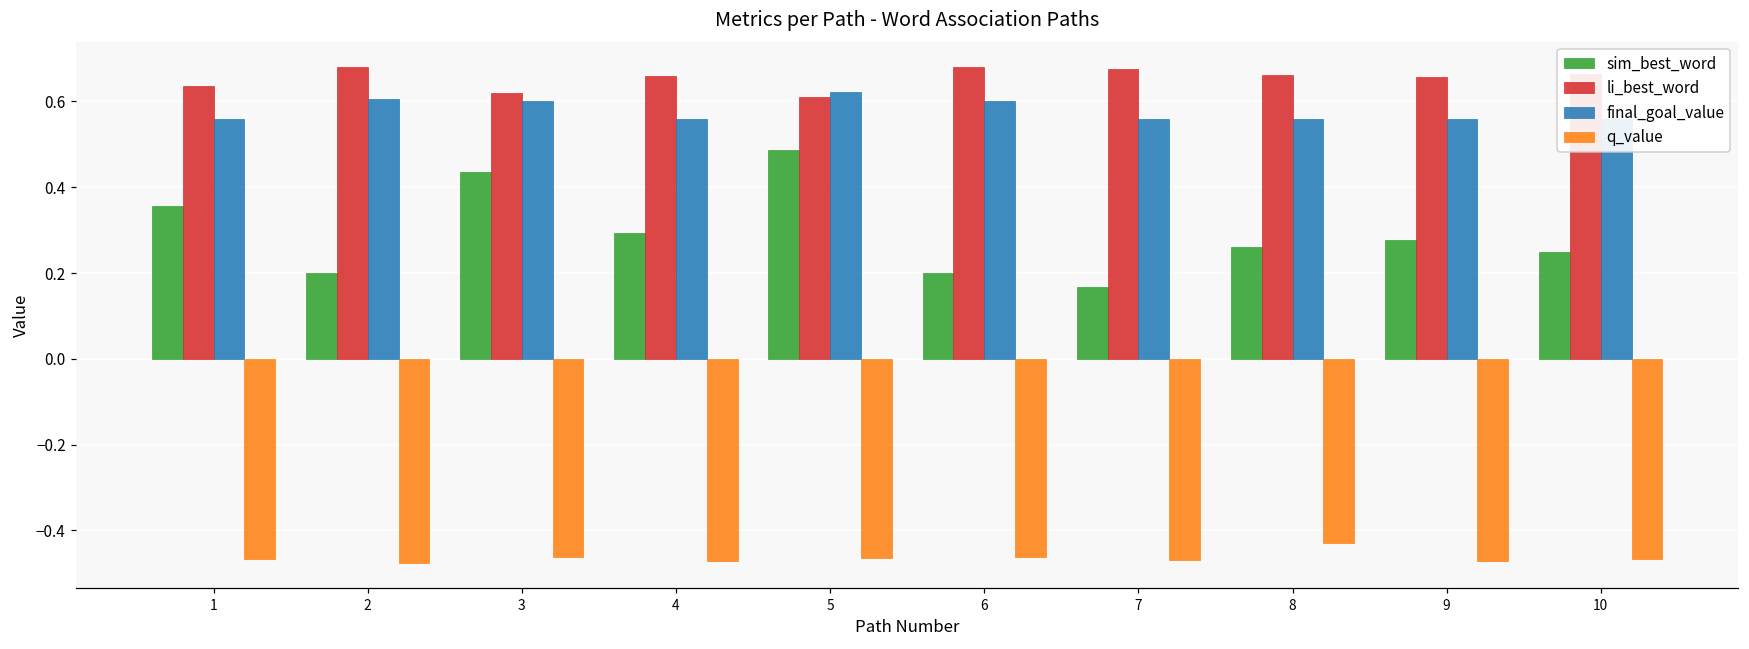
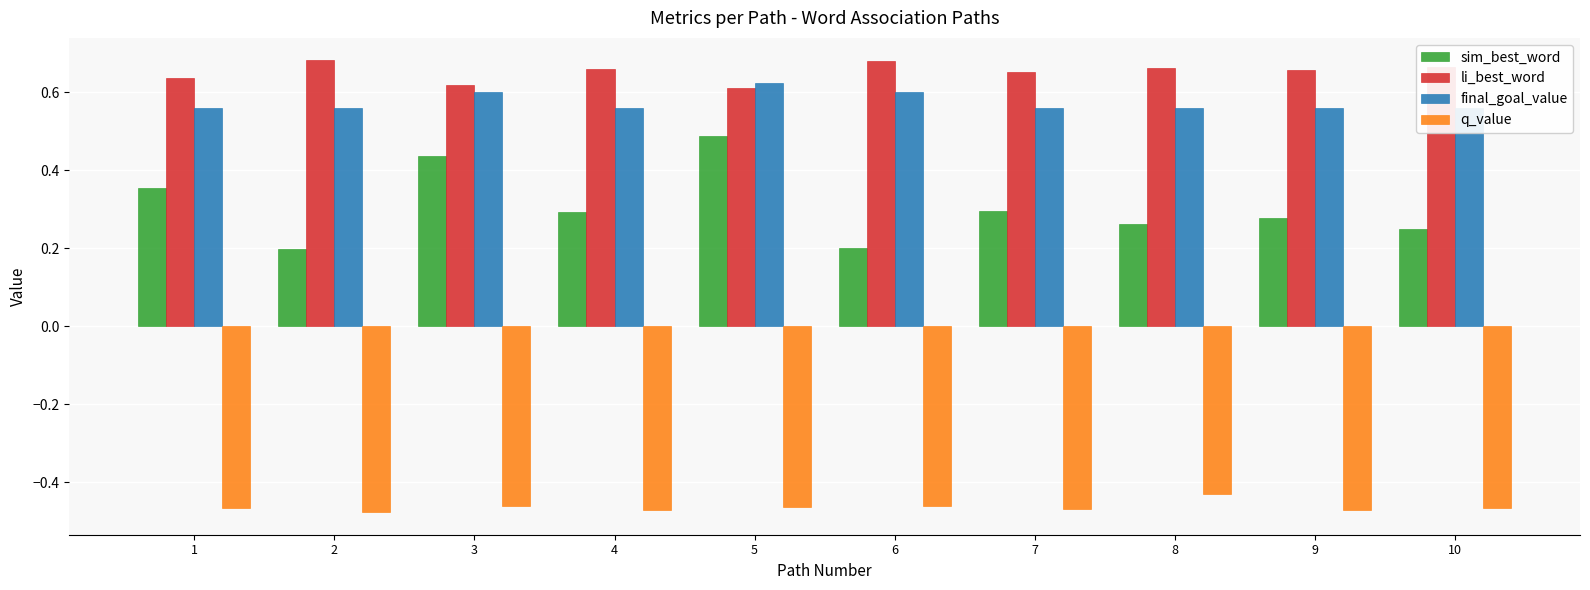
  {
    "sim_best_word": {
      "1": 0.36,
      "2": 0.20,
      "3": 0.44,
      "4": 0.29,
      "5": 0.49,
      "6": 0.20,
-     "7": 0.17,
+     "7": 0.29,
      "8": 0.26,
      "9": 0.28,
      "10": 0.25
    },
    "li_best_word": {
      "1": 0.64,
      "2": 0.68,
      "3": 0.62,
      "4": 0.66,
      "5": 0.61,
      "6": 0.68,
-     "7": 0.68,
+     "7": 0.65,
      "8": 0.66,
      "9": 0.66
    },
    "final_goal_value": {
      "1": 0.56,
-     "2": 0.61,
+     "2": 0.56,
      "3": 0.60,
      "4": 0.56,
      "5": 0.62,
      "6": 0.60,
      "7": 0.56,
      "8": 0.56,
      "9": 0.56
    },
    "q_value": {
      "1": -0.47,
      "2": -0.48,
      "3": -0.46,
      "4": -0.47,
      "5": -0.46,
      "6": -0.46,
      "7": -0.47,
      "8": -0.43,
      "9": -0.47,
      "10": -0.47
    }
  }
